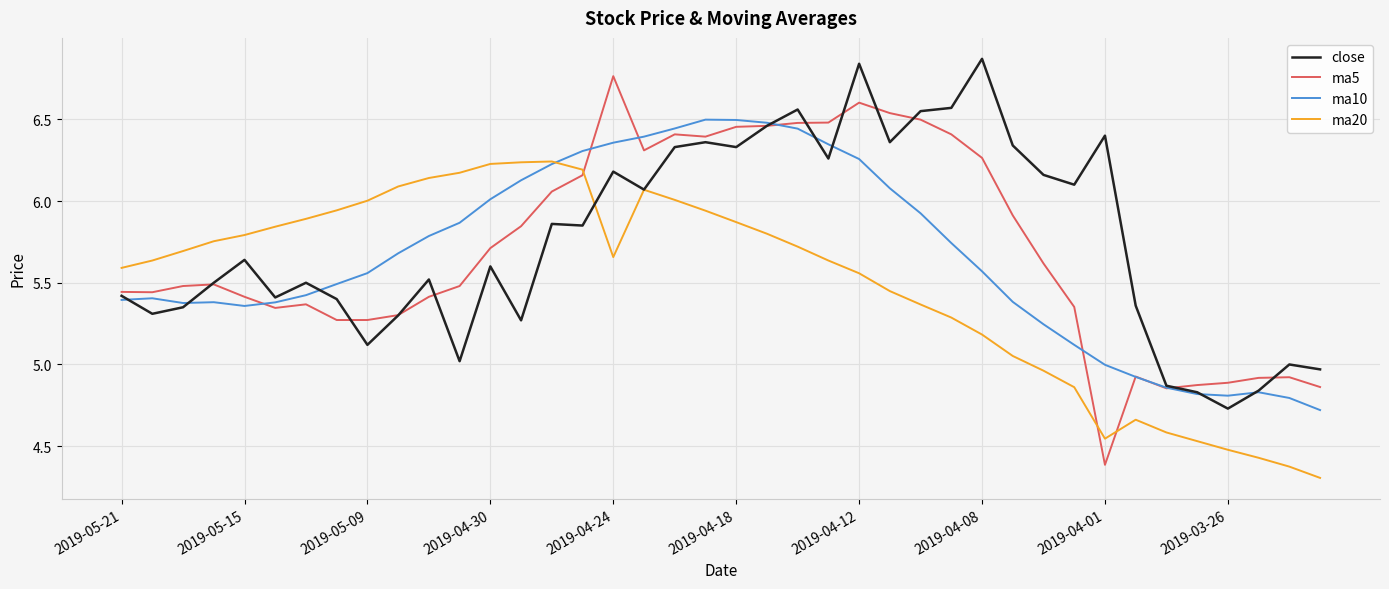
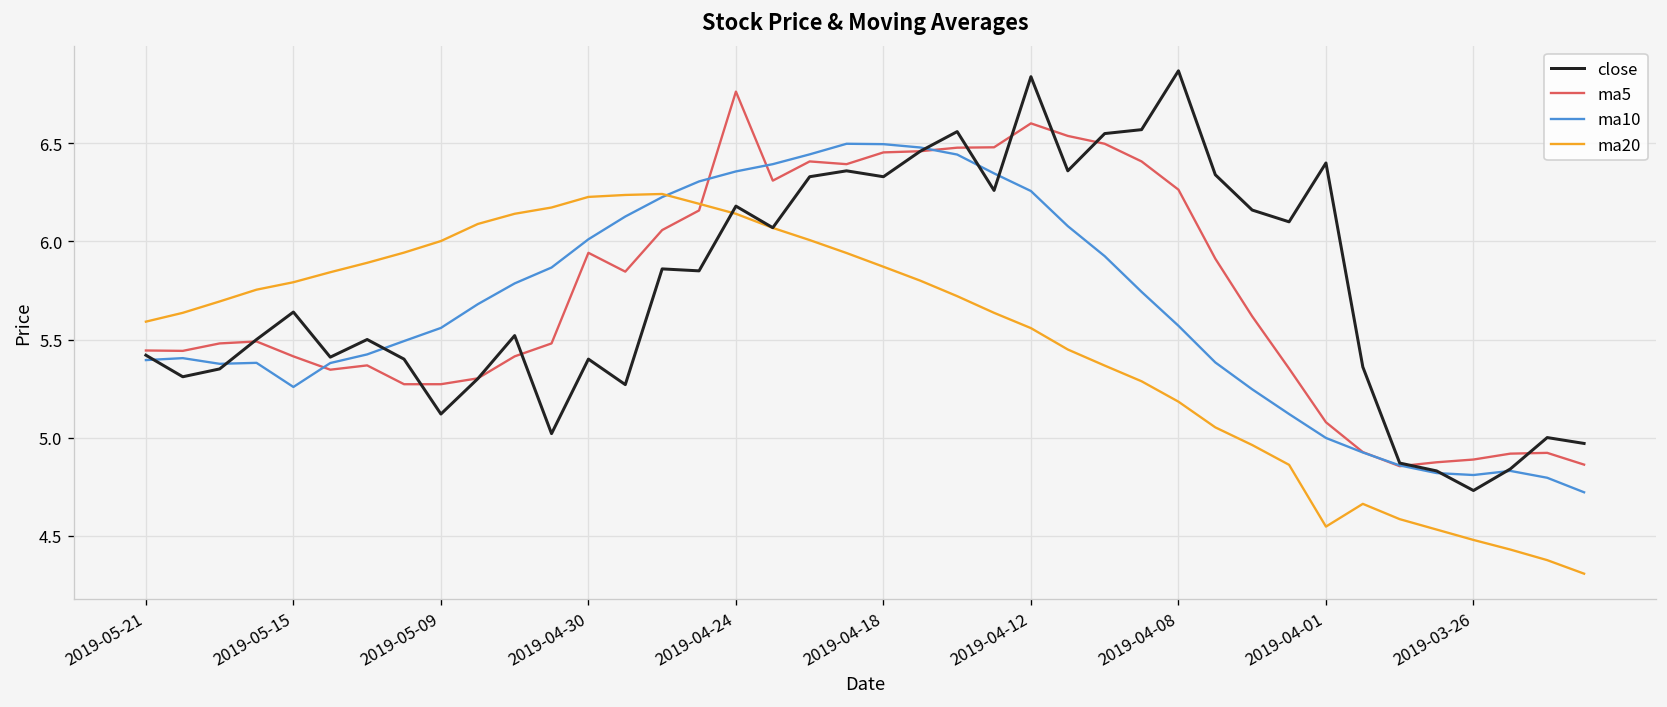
  {
    "close": {
      "2019-05-21": 5.42,
      "2019-05-15": 5.64,
      "2019-05-09": 5.12,
-     "2019-04-30": 5.6,
+     "2019-04-30": 5.4,
      "2019-04-24": 6.18,
      "2019-04-18": 6.33,
      "2019-04-12": 6.84,
      "2019-04-08": 6.87,
      "2019-04-01": 6.4,
      "2019-03-26": 4.73
    },
    "ma5": {
      "2019-05-21": 5.44,
      "2019-05-15": 5.41,
      "2019-05-09": 5.27,
-     "2019-04-30": 5.71,
+     "2019-04-30": 5.94,
      "2019-04-24": 6.76,
      "2019-04-18": 6.45,
      "2019-04-12": 6.60,
      "2019-04-08": 6.26,
-     "2019-04-01": 4.39,
+     "2019-04-01": 5.08,
      "2019-03-26": 4.89
    },
    "ma10": {
      "2019-05-21": 5.40,
-     "2019-05-15": 5.36,
+     "2019-05-15": 5.26,
      "2019-05-09": 5.56,
      "2019-04-30": 6.01,
      "2019-04-24": 6.36,
      "2019-04-18": 6.50,
      "2019-04-12": 6.26,
      "2019-04-08": 5.57,
      "2019-04-01": 5.00,
      "2019-03-26": 4.81
    },
    "ma20": {
      "2019-05-21": 5.59,
      "2019-05-15": 5.79,
      "2019-05-09": 6.00,
      "2019-04-30": 6.23,
-     "2019-04-24": 5.66,
+     "2019-04-24": 6.14,
      "2019-04-18": 5.87,
      "2019-04-12": 5.56,
      "2019-04-08": 5.18,
      "2019-04-01": 4.55,
      "2019-03-26": 4.48
    }
  }
